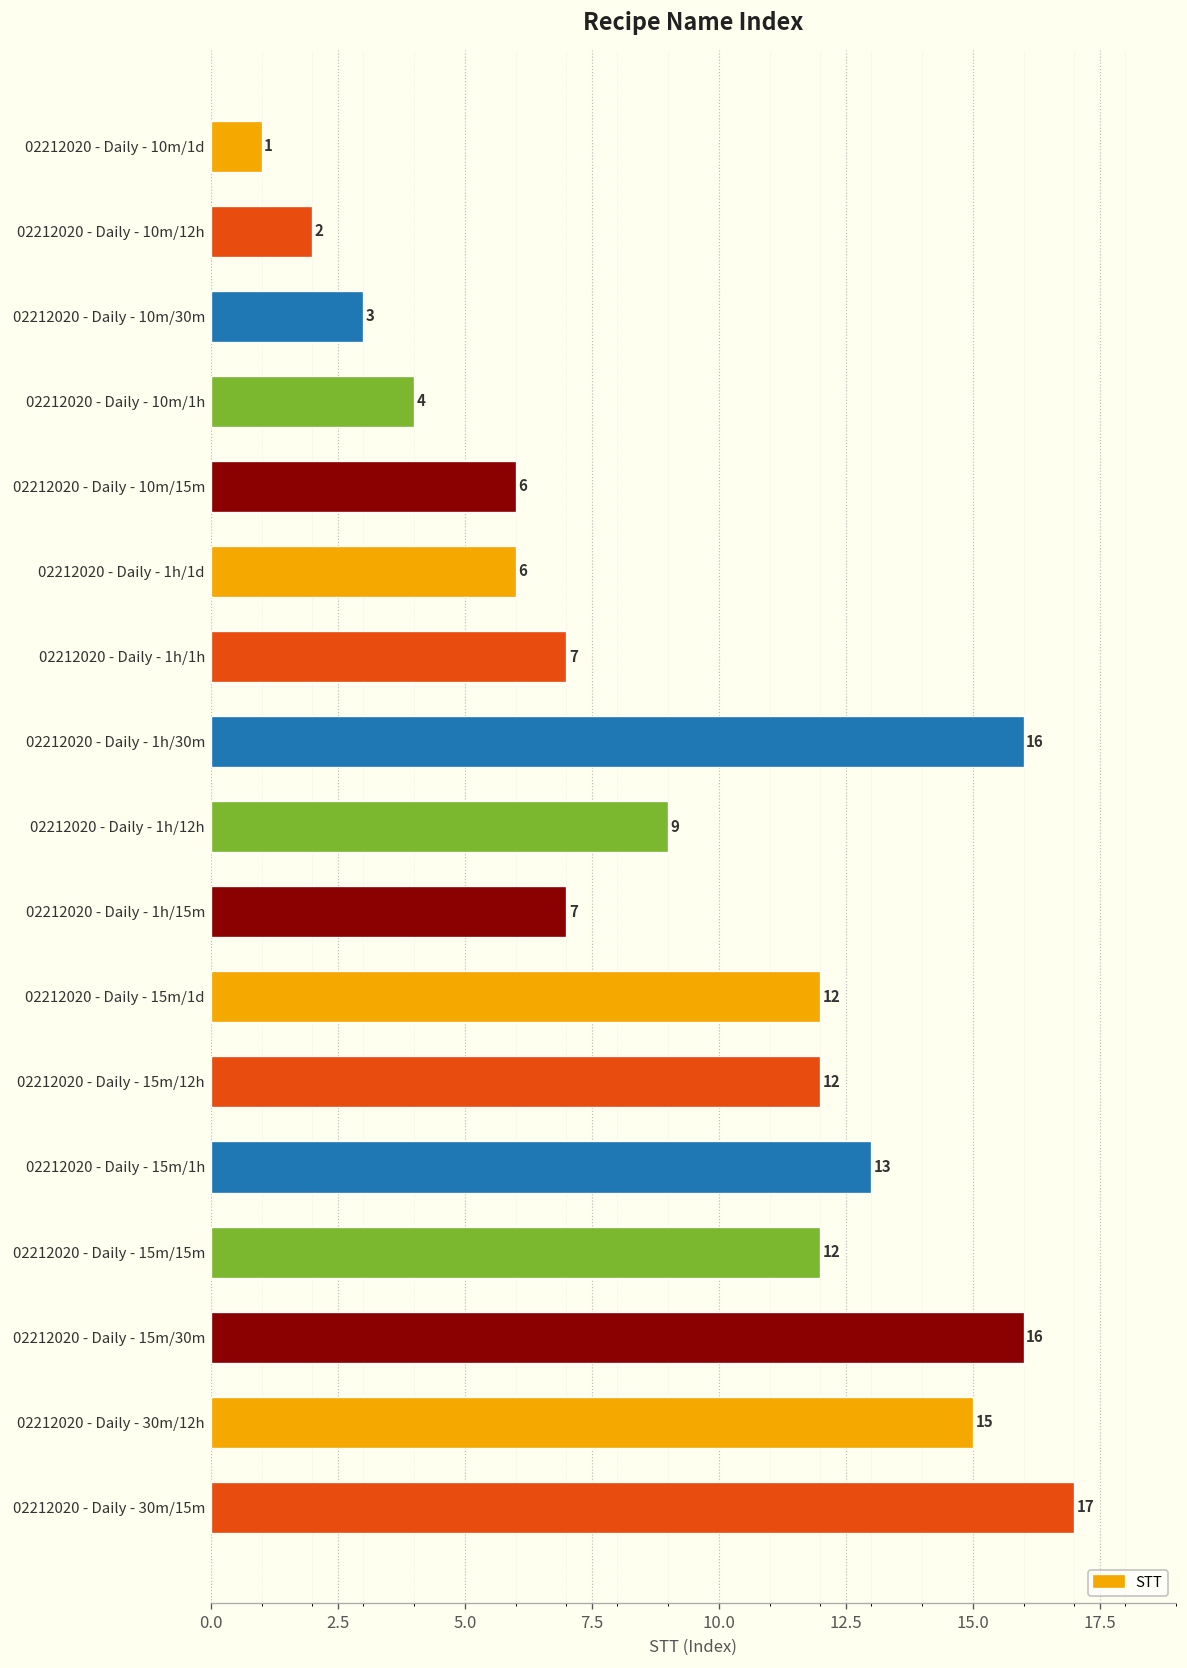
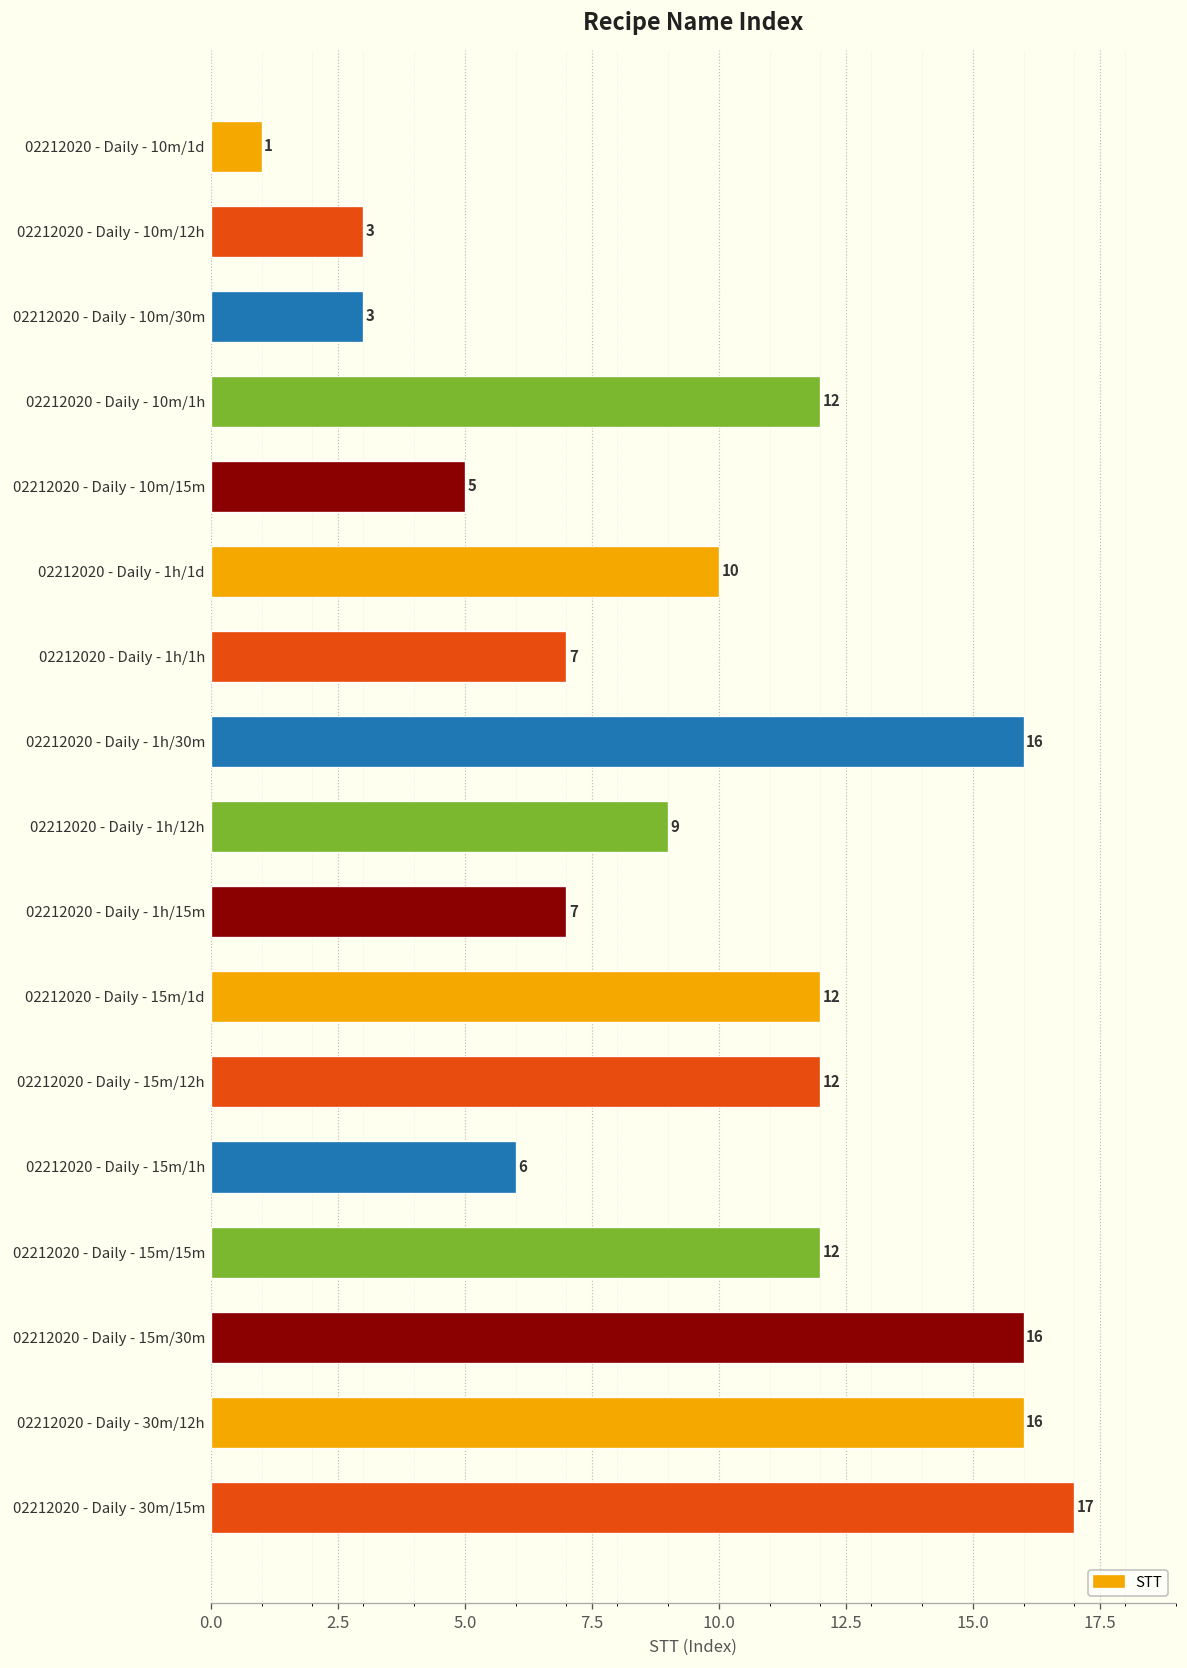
  {
    "02212020 - Daily - 10m/1d": 1,
-   "02212020 - Daily - 10m/12h": 2,
+   "02212020 - Daily - 10m/12h": 3,
    "02212020 - Daily - 10m/30m": 3,
-   "02212020 - Daily - 10m/1h": 4,
-   "02212020 - Daily - 10m/15m": 6,
-   "02212020 - Daily - 1h/1d": 6,
+   "02212020 - Daily - 10m/1h": 12,
+   "02212020 - Daily - 10m/15m": 5,
+   "02212020 - Daily - 1h/1d": 10,
    "02212020 - Daily - 1h/1h": 7,
    "02212020 - Daily - 1h/30m": 16,
    "02212020 - Daily - 1h/12h": 9,
    "02212020 - Daily - 1h/15m": 7,
    "02212020 - Daily - 15m/1d": 12,
    "02212020 - Daily - 15m/12h": 12,
-   "02212020 - Daily - 15m/1h": 13,
+   "02212020 - Daily - 15m/1h": 6,
    "02212020 - Daily - 15m/15m": 12,
    "02212020 - Daily - 15m/30m": 16,
-   "02212020 - Daily - 30m/12h": 15,
+   "02212020 - Daily - 30m/12h": 16,
    "02212020 - Daily - 30m/15m": 17
  }
